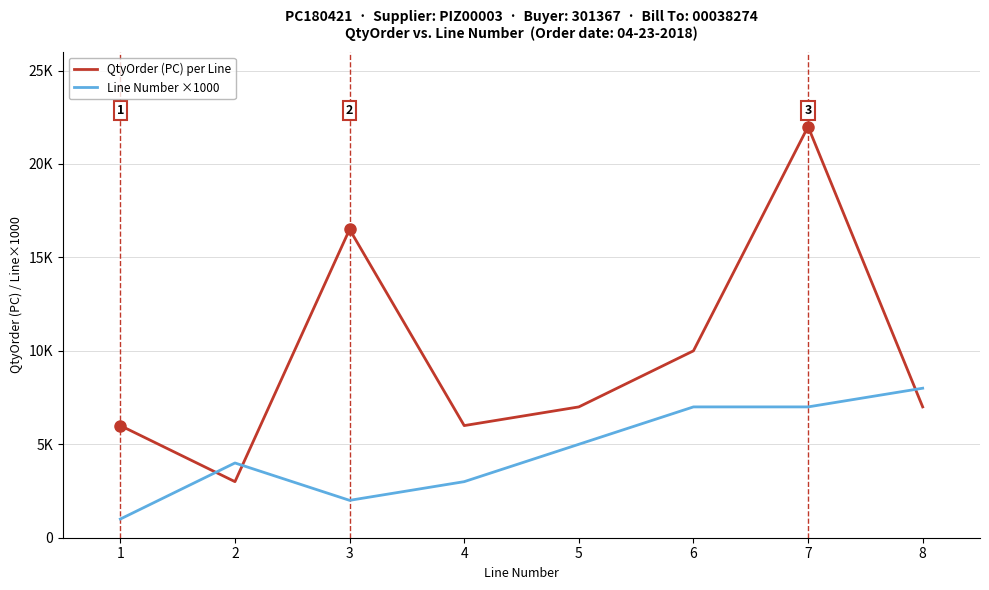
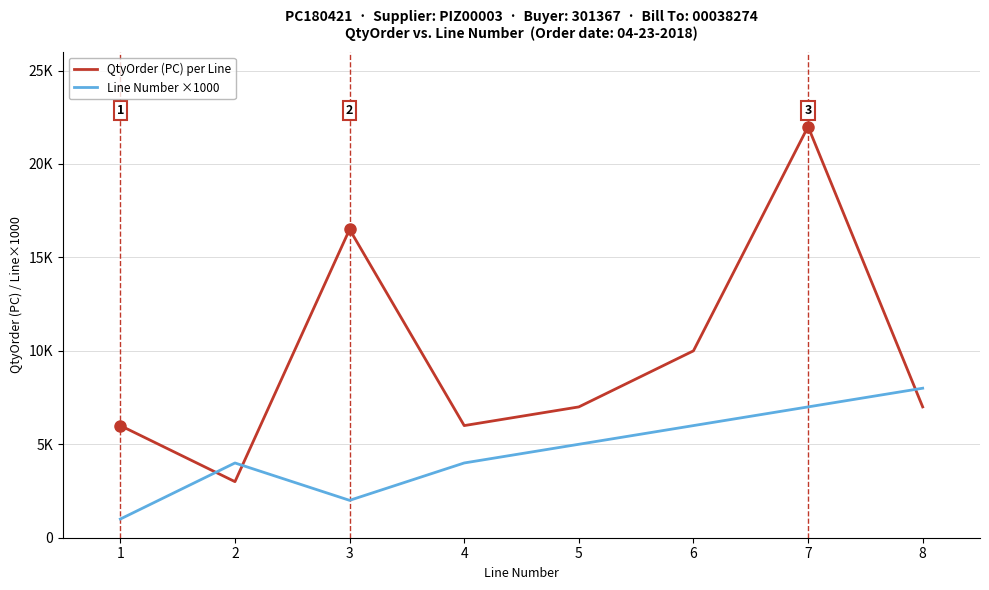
  {
    "Line Number ×1000": {
      "1": 1000,
      "2": 4000,
      "3": 2000,
-     "4": 3000,
+     "4": 4000,
      "5": 5000,
-     "6": 7000,
+     "6": 6000,
      "7": 7000,
      "8": 8000
    }
  }
